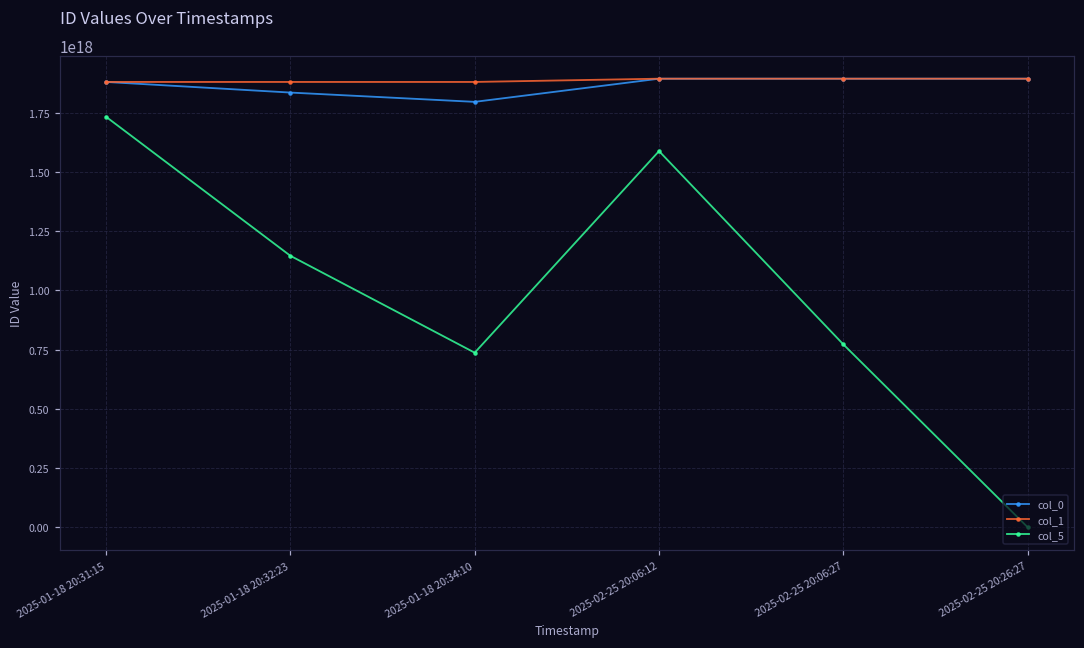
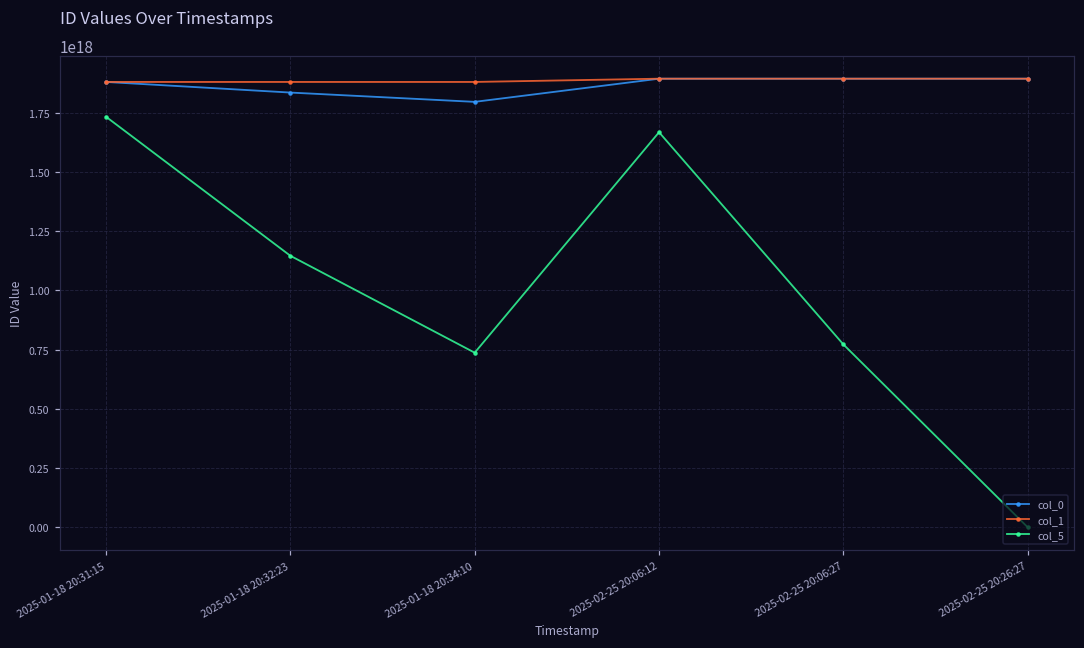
  {
    "col_0": {
      "2025-01-18 20:32:23": 1840000000000000000,
      "2025-01-18 20:34:10": 1800000000000000000
    },
    "col_1": {
      "2025-01-18 20:32:23": 1880000000000000000,
      "2025-01-18 20:34:10": 1880000000000000000
    },
    "col_5": {
      "2025-01-18 20:31:15": 1730000000000000000,
      "2025-01-18 20:32:23": 1150000000000000000,
      "2025-01-18 20:34:10": 740000000000000000,
-     "2025-02-25 20:06:12": 1590000000000000000,
+     "2025-02-25 20:06:12": 1670000000000000000,
      "2025-02-25 20:06:27": 770000000000000000
    }
  }
